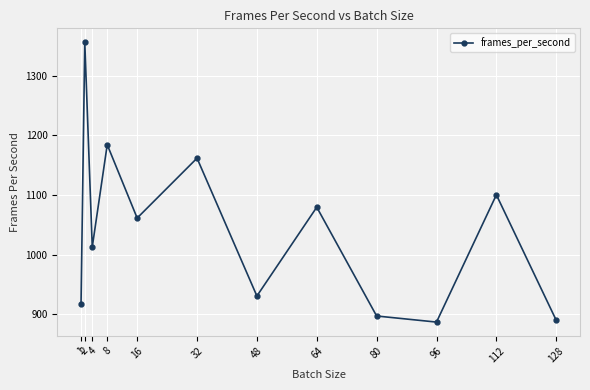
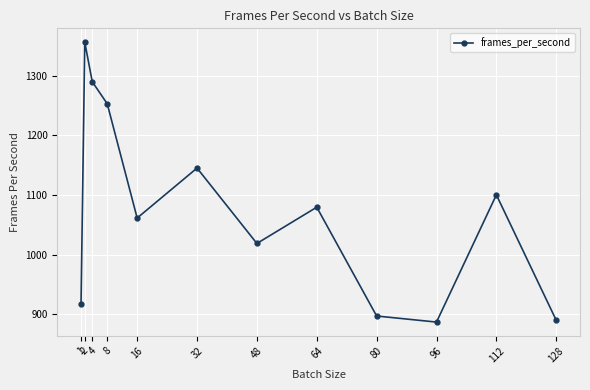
  {
    "1": 920,
    "2": 1360,
-   "4": 1010,
-   "8": 1180,
+   "4": 1290,
+   "8": 1250,
    "16": 1060,
-   "32": 1160,
-   "48": 930,
+   "32": 1150,
+   "48": 1020,
    "64": 1080,
    "80": 900,
    "96": 890,
    "112": 1100,
    "128": 890
  }
